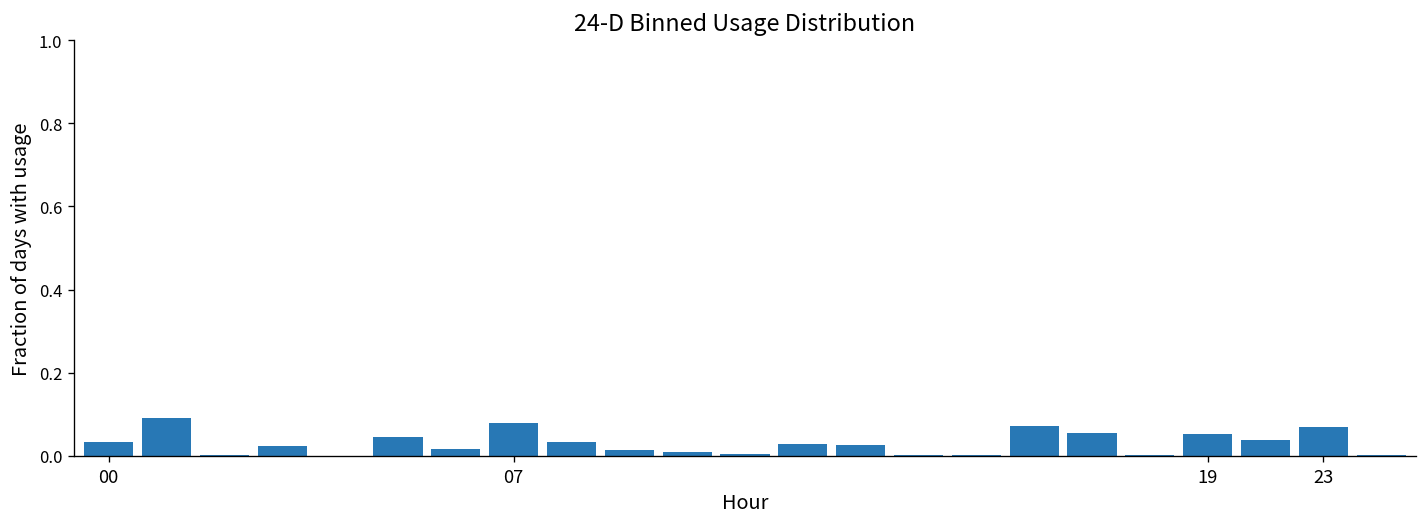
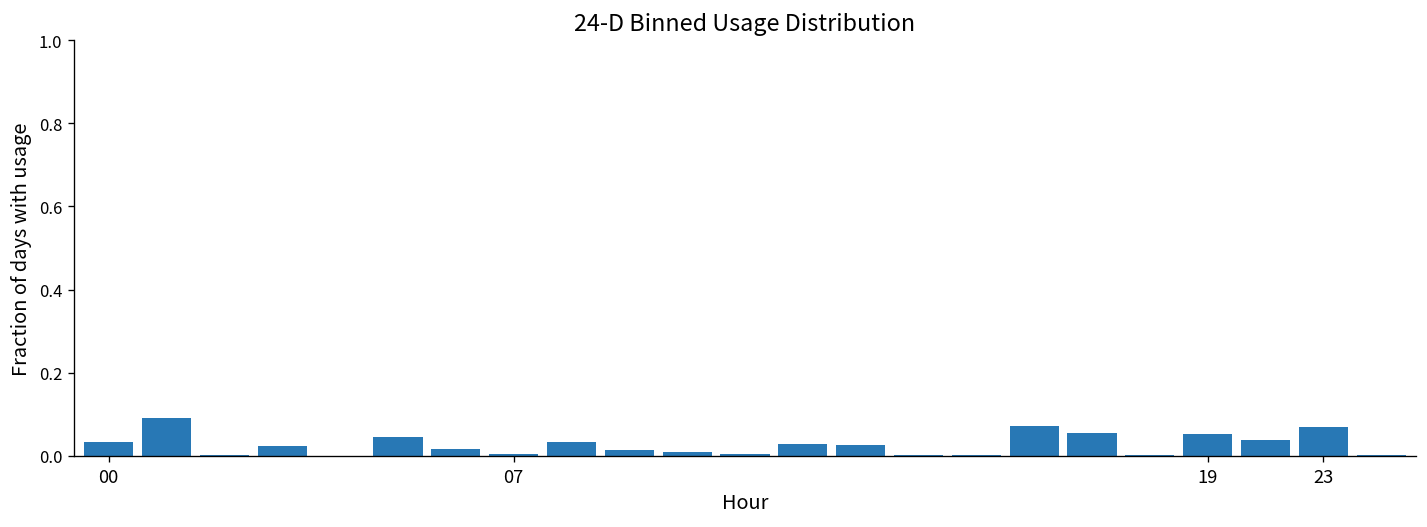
  {
    "00": 0.03,
-   "07": 0.08,
+   "07": 0.00,
    "19": 0.05,
    "23": 0.07
  }
